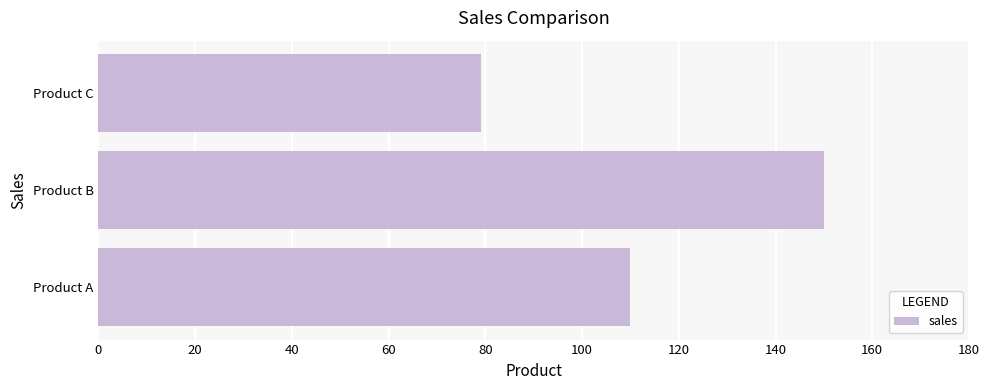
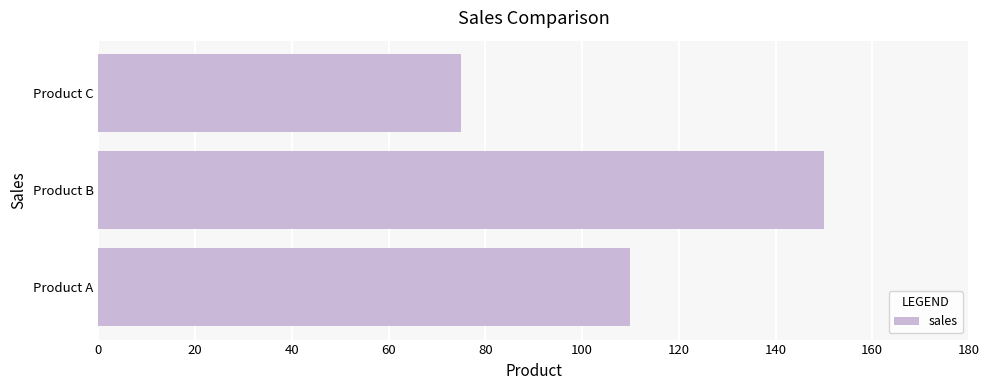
  {
-   "Product C": 79,
+   "Product C": 75,
    "Product B": 150,
    "Product A": 110
  }
